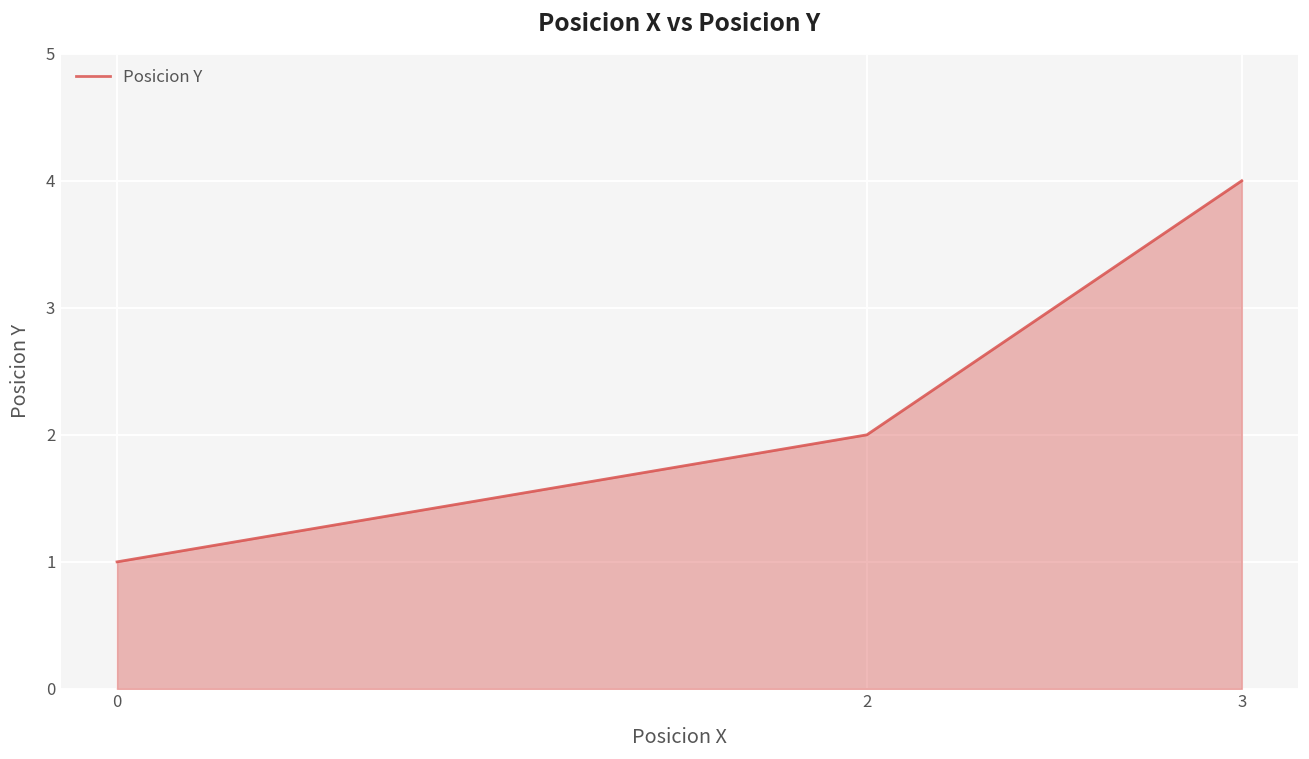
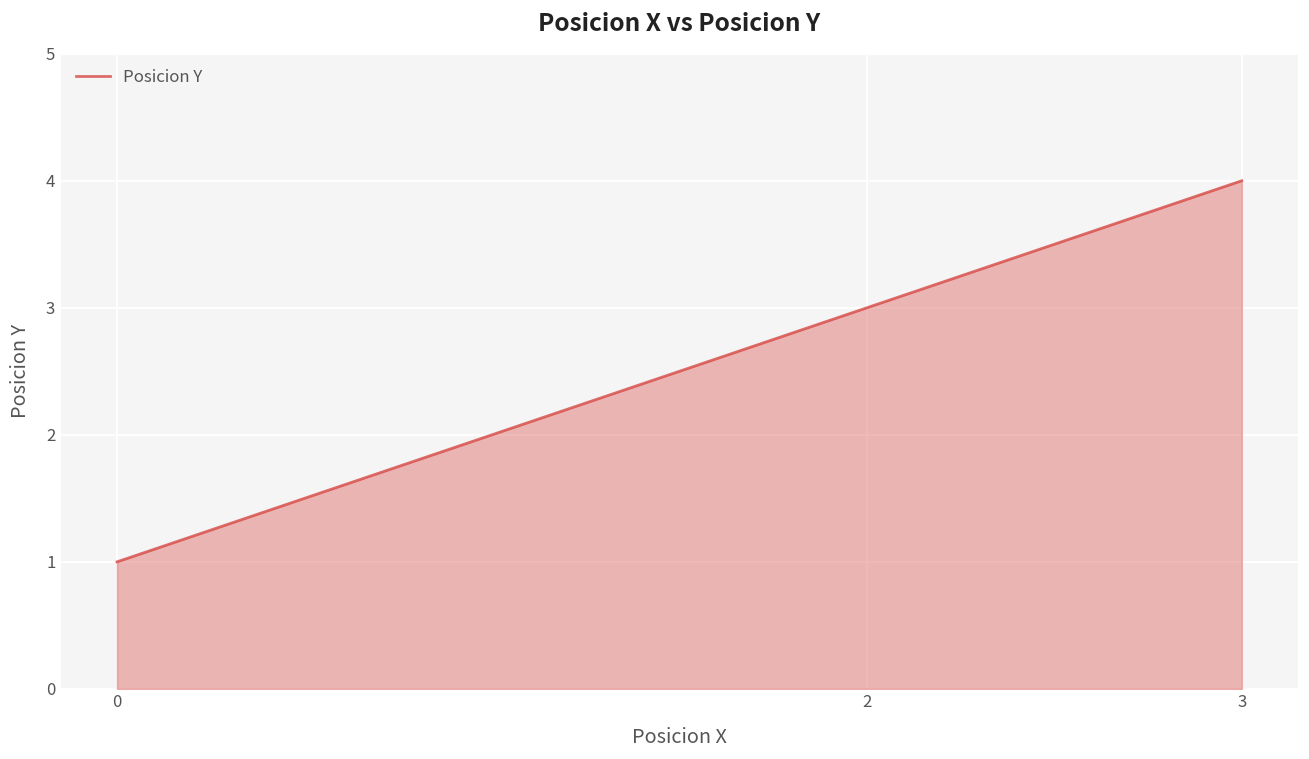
  {
    "0": 1,
-   "2": 2,
+   "2": 3,
    "3": 4
  }
